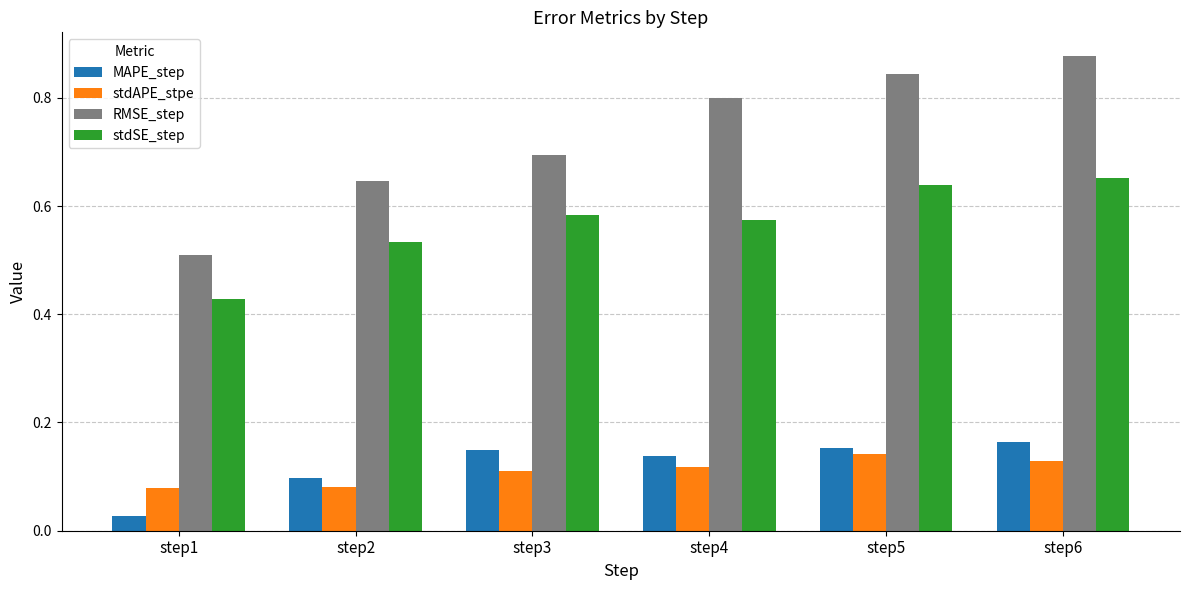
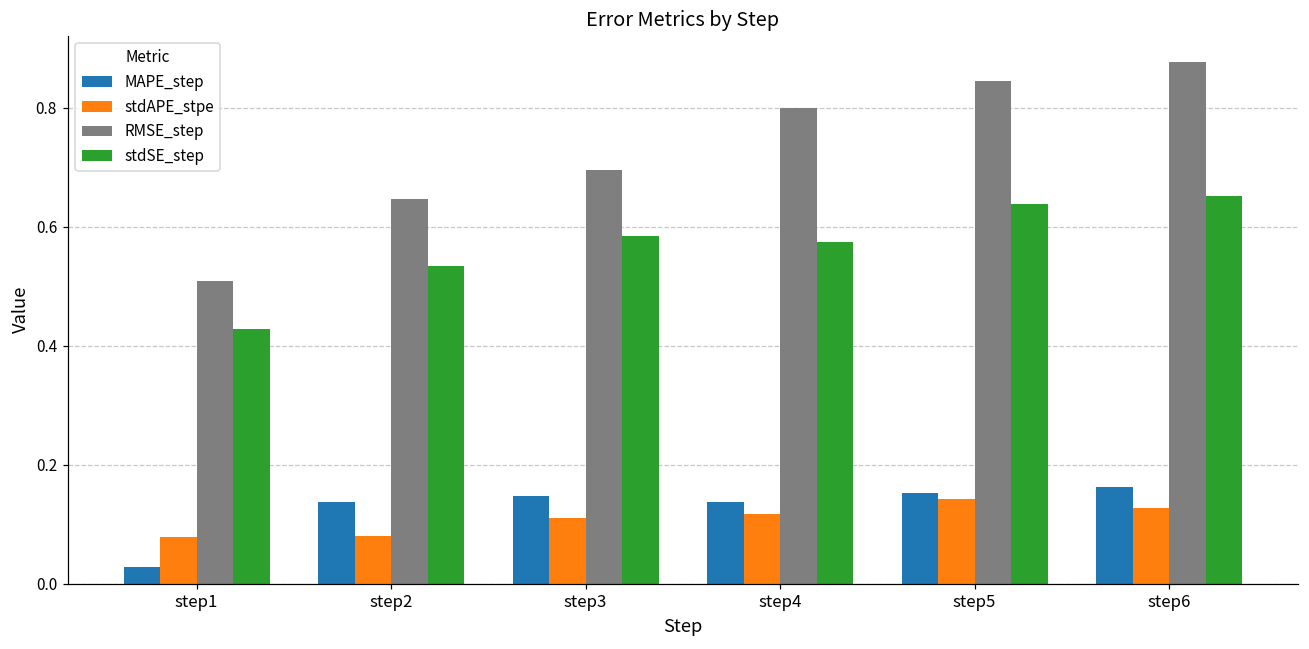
  {
    "MAPE_step": {
      "step1": 0.03,
-     "step2": 0.10,
+     "step2": 0.14,
      "step3": 0.15,
      "step4": 0.14,
      "step5": 0.15,
      "step6": 0.16
    },
    "stdAPE_stpe": {
      "step1": 0.08,
      "step2": 0.08,
      "step3": 0.11,
      "step4": 0.12,
      "step5": 0.14,
      "step6": 0.13
    },
    "RMSE_step": {
      "step1": 0.51,
      "step2": 0.65,
      "step3": 0.69,
      "step4": 0.80,
      "step5": 0.84,
      "step6": 0.88
    },
    "stdSE_step": {
      "step1": 0.43,
      "step2": 0.53,
      "step3": 0.58,
      "step4": 0.57,
      "step5": 0.64,
      "step6": 0.65
    }
  }
